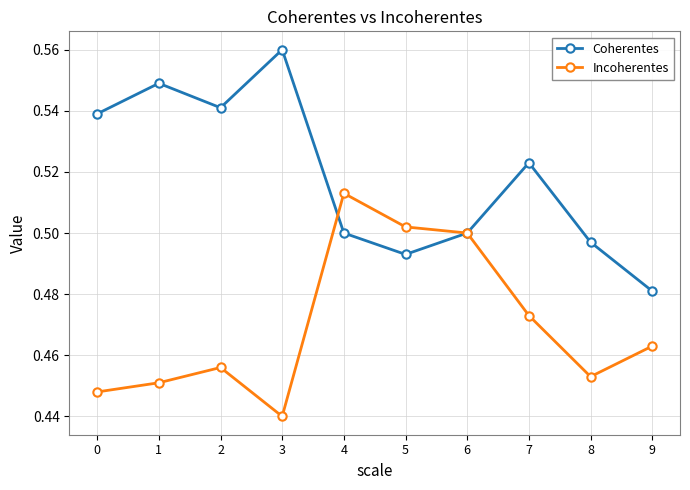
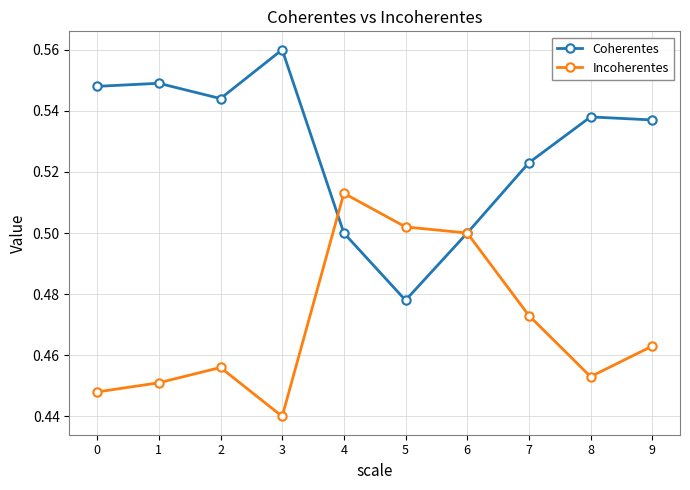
  {
    "Coherentes": {
-     "0": 0.539,
+     "0": 0.548,
      "1": 0.549,
-     "2": 0.541,
+     "2": 0.544,
      "3": 0.560,
      "4": 0.500,
-     "5": 0.493,
+     "5": 0.478,
      "7": 0.523,
-     "8": 0.497,
-     "9": 0.481
+     "8": 0.538,
+     "9": 0.537
    },
    "Incoherentes": {
      "0": 0.448,
      "1": 0.451,
      "2": 0.456,
      "3": 0.440,
      "4": 0.513,
      "5": 0.502,
      "7": 0.473,
      "8": 0.453,
      "9": 0.463
    }
  }
